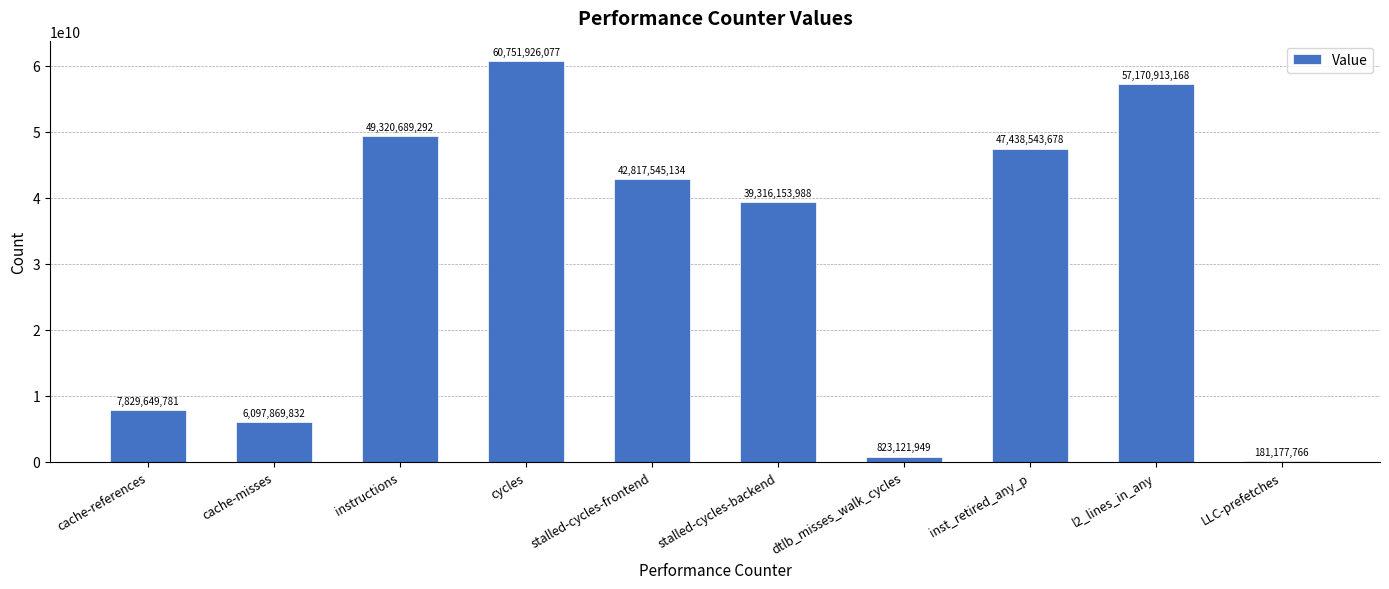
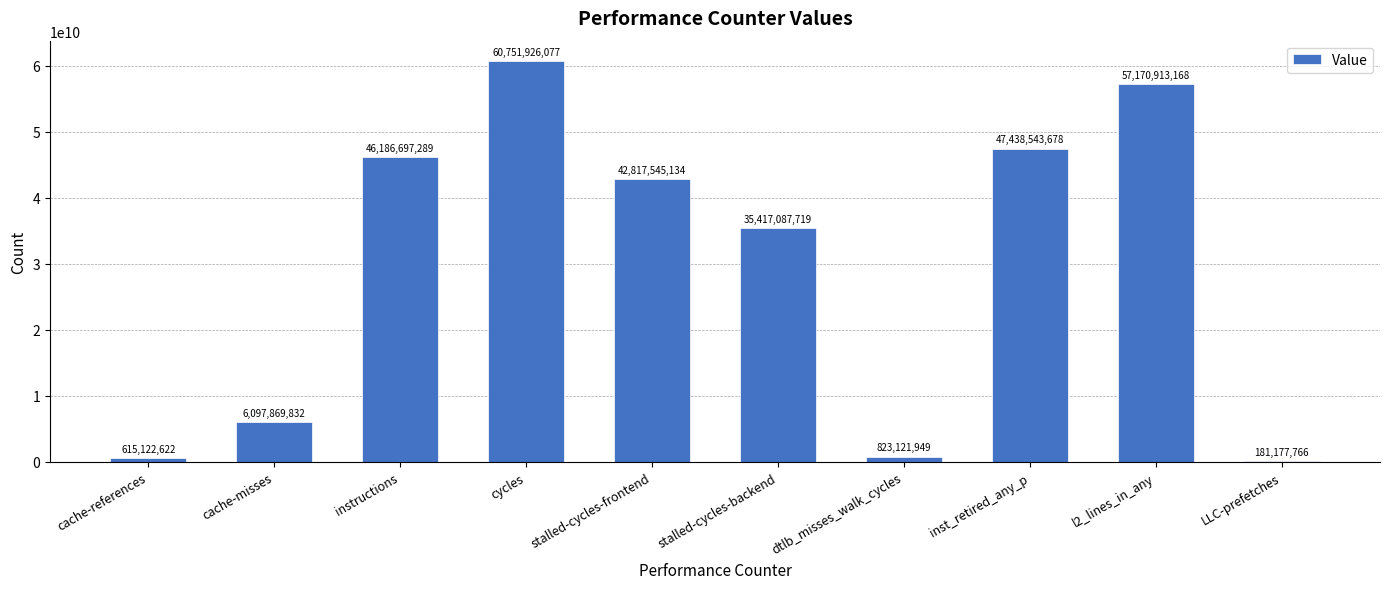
  {
-   "cache-references": "7,829,649,781",
+   "cache-references": "615,122,622",
    "cache-misses": "6,097,869,832",
-   "instructions": "49,320,689,292",
+   "instructions": "46,186,697,289",
    "cycles": "60,751,926,077",
    "stalled-cycles-frontend": "42,817,545,134",
-   "stalled-cycles-backend": "39,316,153,988",
+   "stalled-cycles-backend": "35,417,087,719",
    "dtlb_misses_walk_cycles": "823,121,949",
    "inst_retired_any_p": "47,438,543,678",
    "l2_lines_in_any": "57,170,913,168",
    "LLC-prefetches": "181,177,766"
  }
